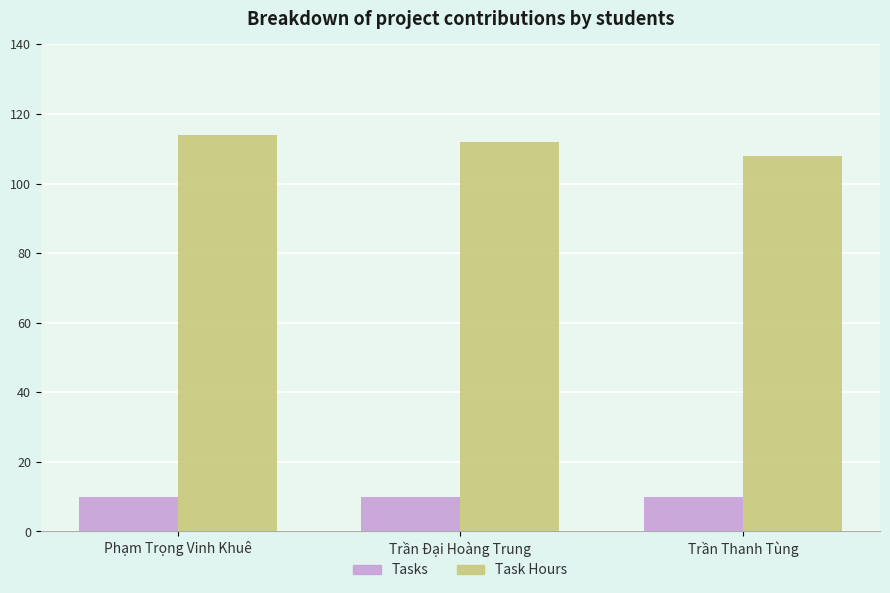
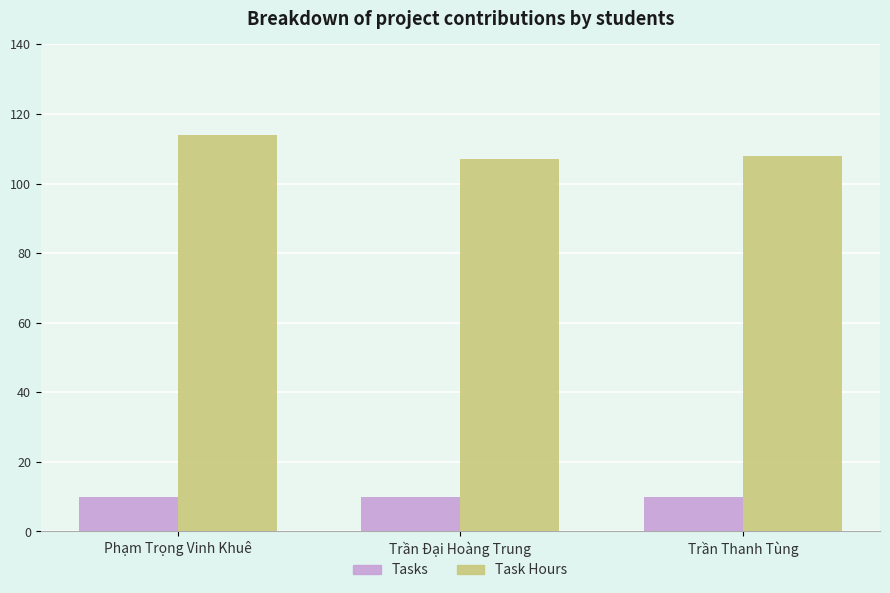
  {
    "Tasks": {
      "Phạm Trọng Vinh Khuê": 10,
      "Trần Đại Hoàng Trung": 10,
      "Trần Thanh Tùng": 10
    },
    "Task Hours": {
      "Phạm Trọng Vinh Khuê": 114,
-     "Trần Đại Hoàng Trung": 112,
+     "Trần Đại Hoàng Trung": 107,
      "Trần Thanh Tùng": 108
    }
  }
